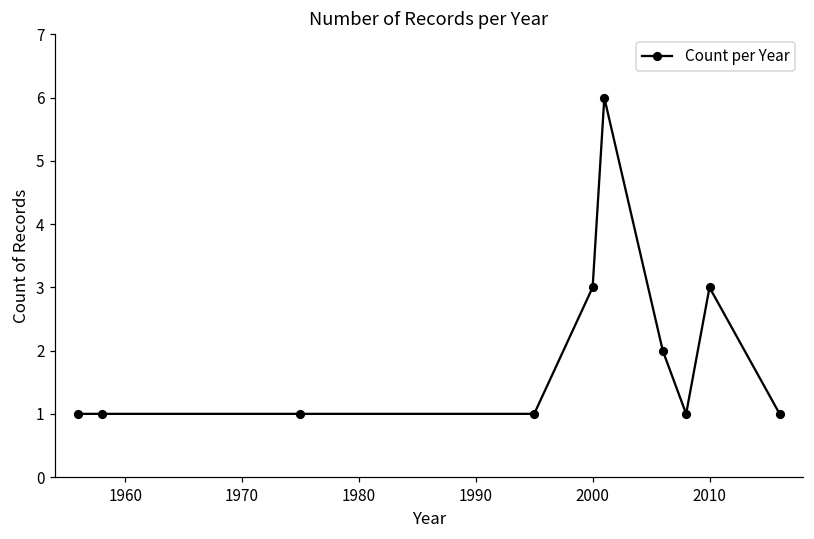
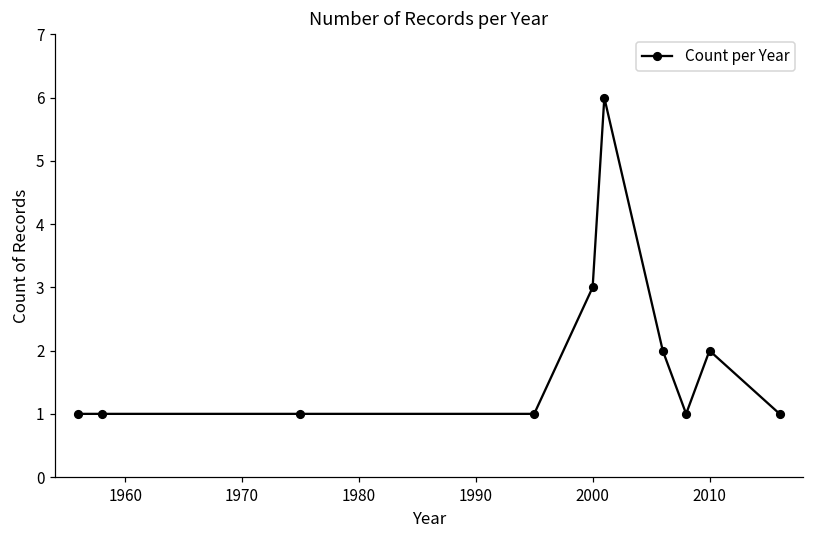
  {
    "2000": 3,
-   "2010": 3
+   "2010": 2
  }
